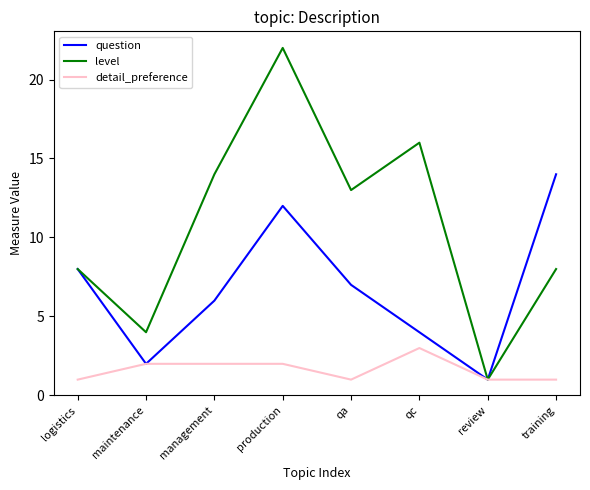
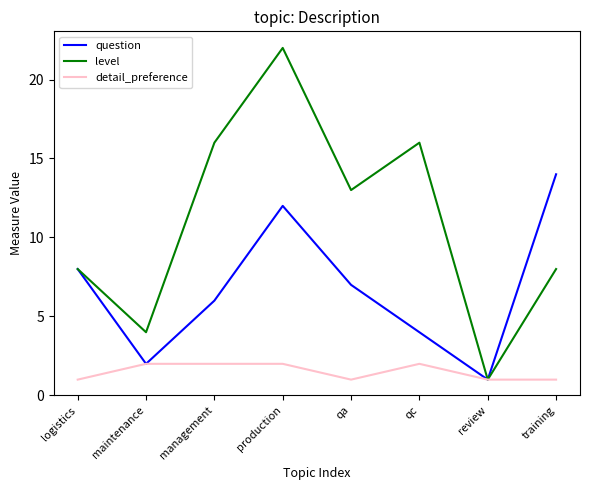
  {
    "question": {
      "management": 6,
      "production": 12,
      "qa": 7,
      "qc": 4,
      "training": 14
    },
    "level": {
      "maintenance": 4,
-     "management": 14,
+     "management": 16,
      "production": 22,
      "qa": 13,
      "qc": 16,
      "training": 8
    },
    "detail_preference": {
      "logistics": 1,
      "management": 2,
      "production": 2,
      "qa": 1,
-     "qc": 3,
+     "qc": 2,
      "training": 1
    }
  }
